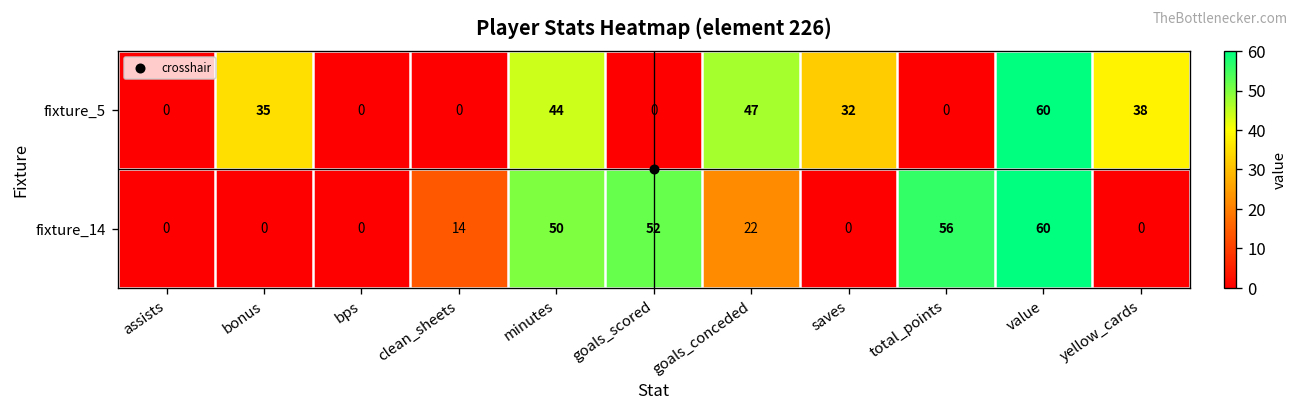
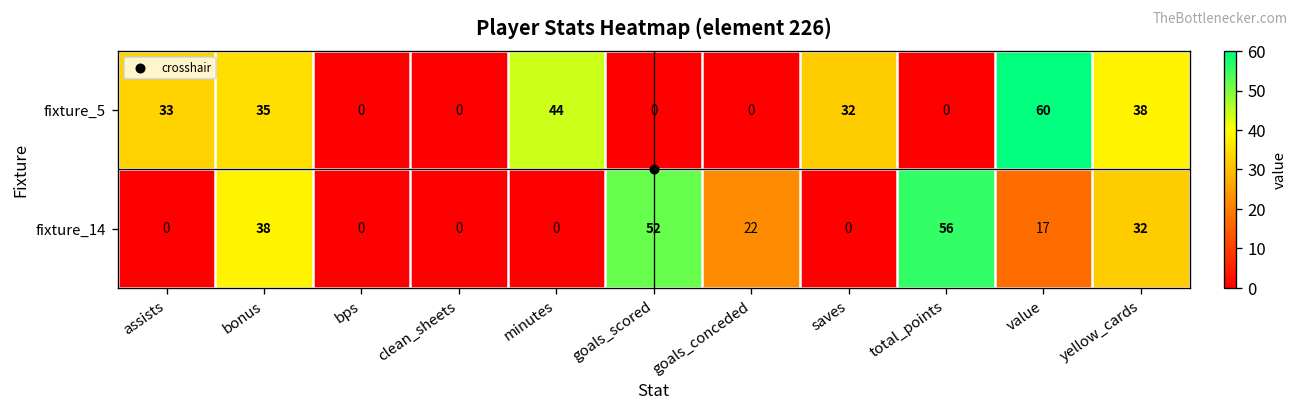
  {
    "fixture_5": {
-     "assists": 0,
+     "assists": 33,
      "bonus": 35,
      "bps": 0,
      "clean_sheets": 0,
      "minutes": 44,
      "goals_scored": 0,
-     "goals_conceded": 47,
+     "goals_conceded": 0,
      "saves": 32,
      "total_points": 0,
      "value": 60,
      "yellow_cards": 38
    },
    "fixture_14": {
      "assists": 0,
-     "bonus": 0,
+     "bonus": 38,
      "bps": 0,
-     "clean_sheets": 14,
-     "minutes": 50,
+     "clean_sheets": 0,
+     "minutes": 0,
      "goals_scored": 52,
      "goals_conceded": 22,
      "saves": 0,
      "total_points": 56,
-     "value": 60,
-     "yellow_cards": 0
+     "value": 17,
+     "yellow_cards": 32
    }
  }
